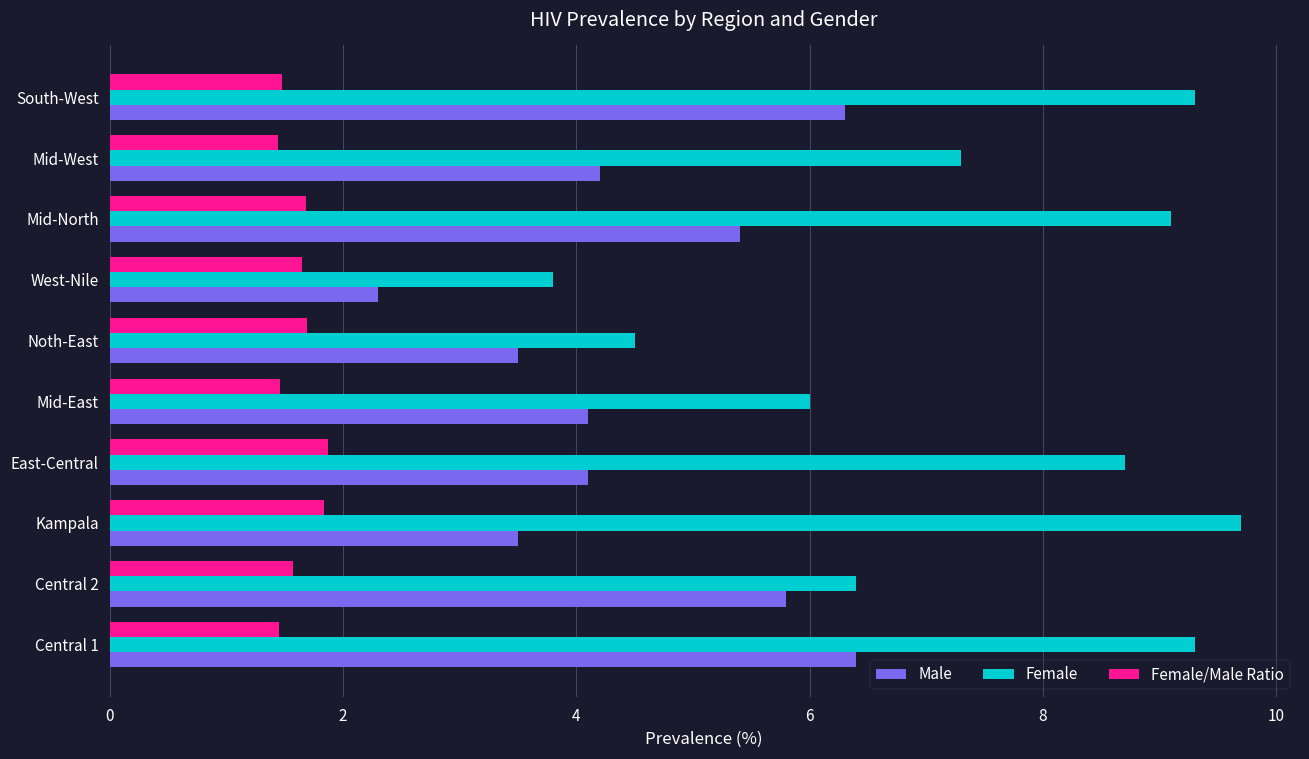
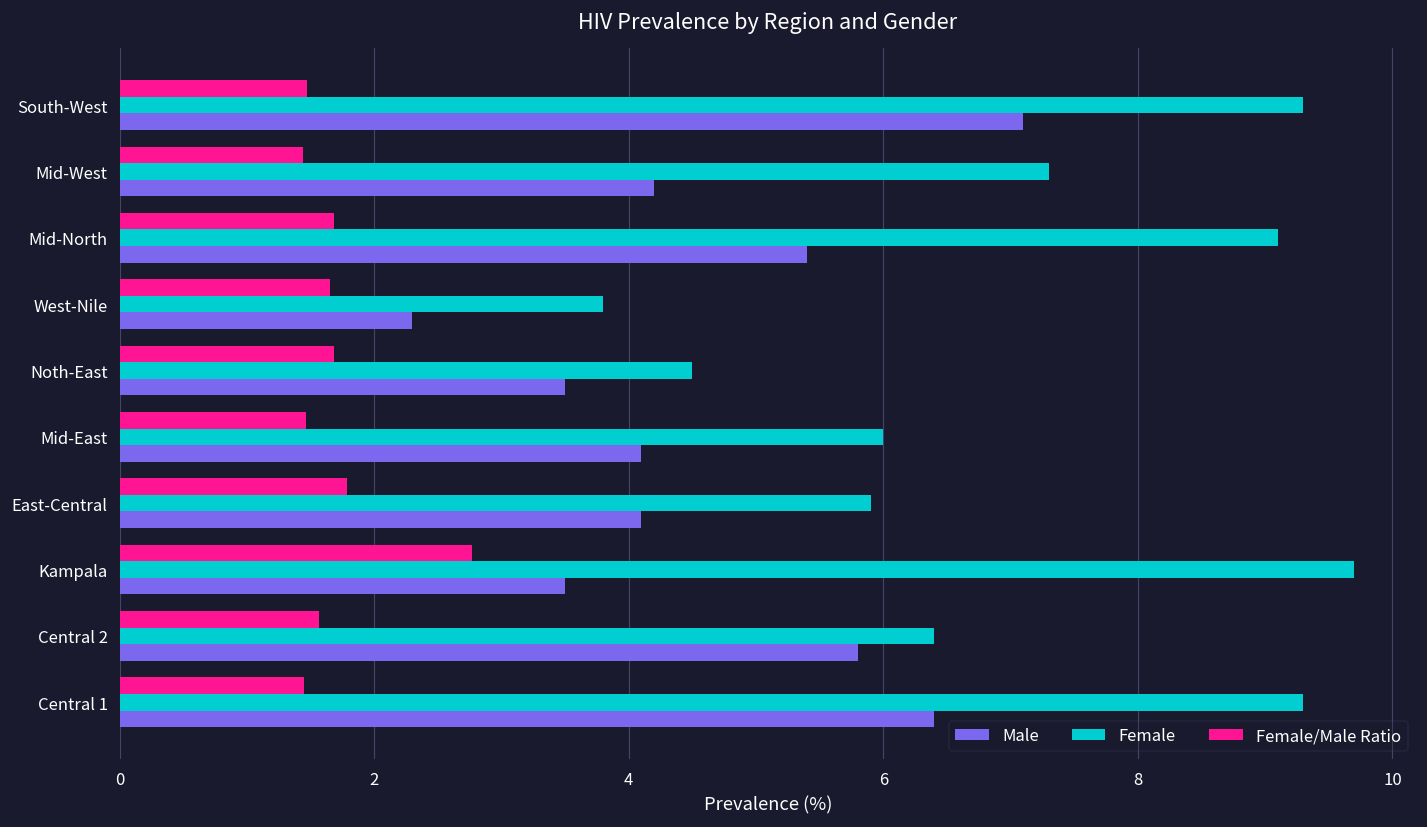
  {
    "Male": {
-     "South-West": 6.3,
+     "South-West": 7.1,
      "Mid-West": 4.2,
      "Mid-North": 5.4,
      "West-Nile": 2.3,
      "Noth-East": 3.5,
      "Mid-East": 4.1,
      "East-Central": 4.1,
      "Kampala": 3.5,
      "Central 2": 5.8,
      "Central 1": 6.4
    },
    "Female": {
      "South-West": 9.3,
      "Mid-West": 7.3,
      "Mid-North": 9.1,
      "West-Nile": 3.8,
      "Noth-East": 4.5,
      "Mid-East": 6.0,
-     "East-Central": 8.7,
+     "East-Central": 5.9,
      "Kampala": 9.7,
      "Central 2": 6.4,
      "Central 1": 9.3
    },
    "Female/Male Ratio": {
      "South-West": 1.48,
      "Mid-West": 1.44,
      "Mid-North": 1.69,
      "West-Nile": 1.65,
      "Noth-East": 1.69,
      "Mid-East": 1.46,
-     "East-Central": 1.87,
-     "Kampala": 1.84,
+     "East-Central": 1.79,
+     "Kampala": 2.77,
      "Central 2": 1.57,
      "Central 1": 1.45
    }
  }
